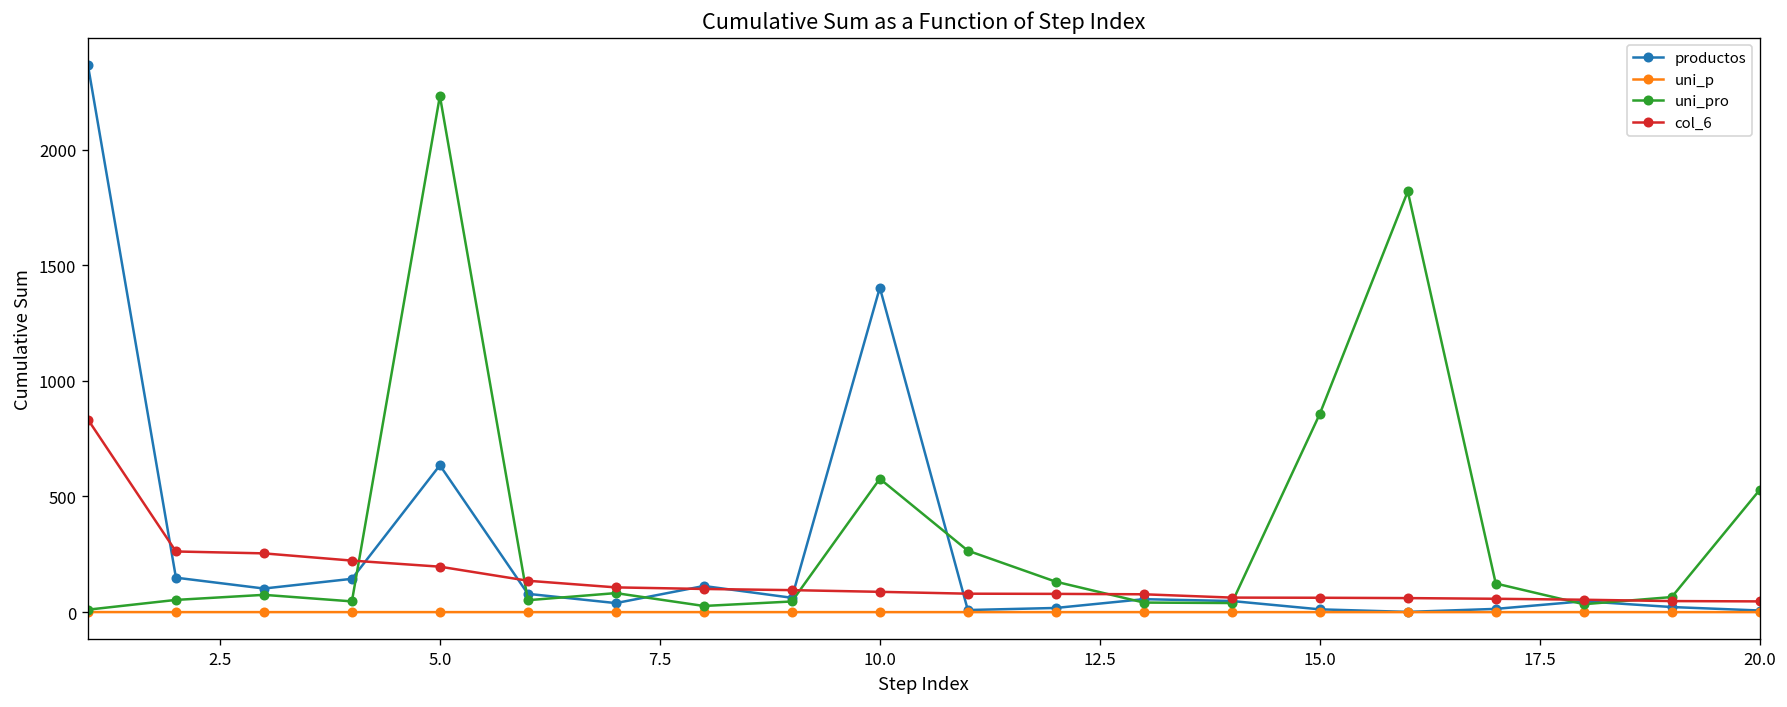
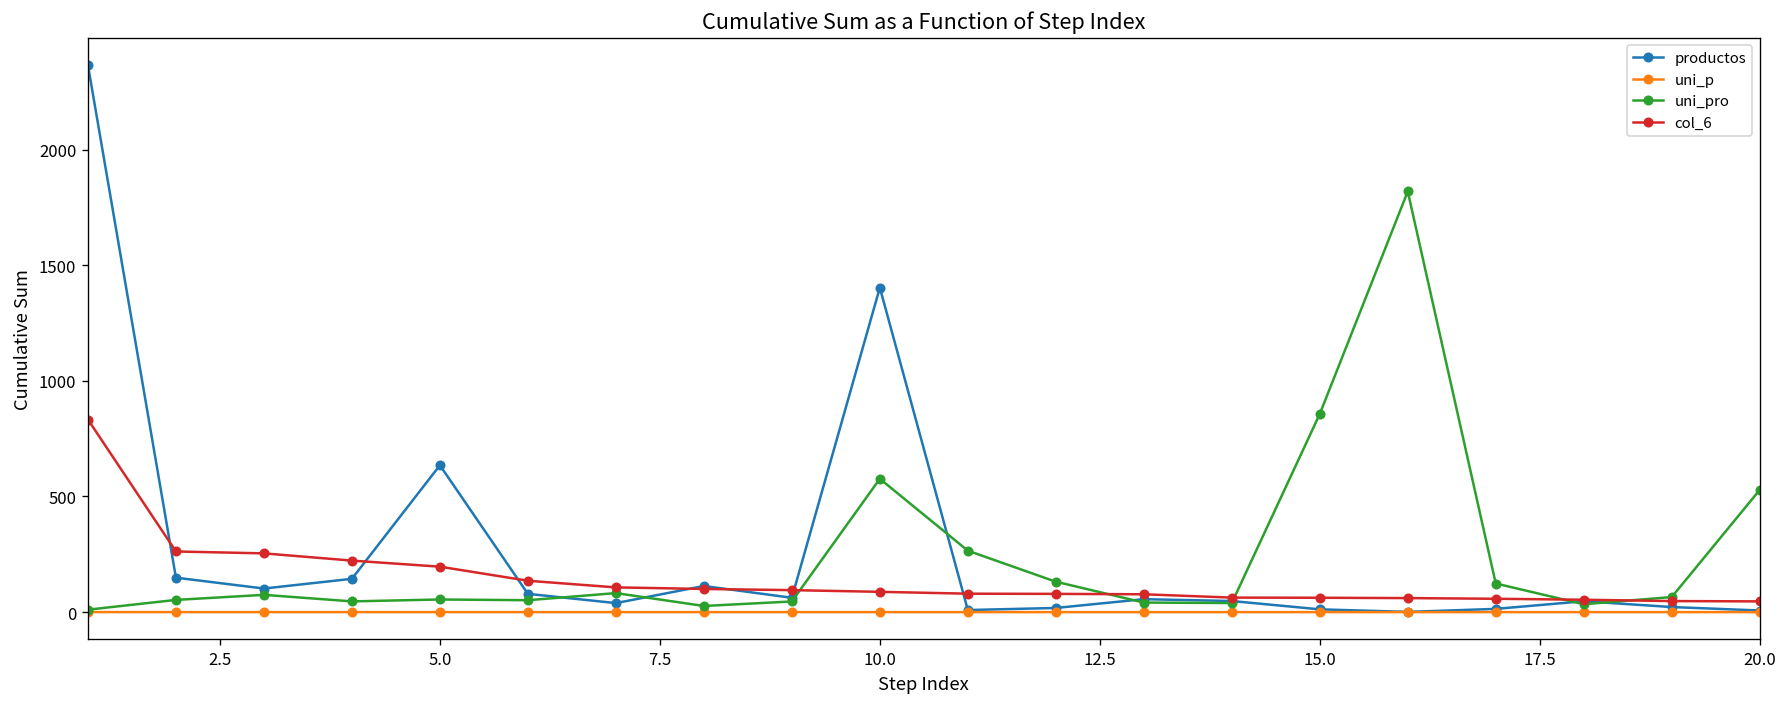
  {
    "productos": {
      "5.0": 640,
      "10.0": 1400
    },
    "uni_p": {
      "5.0": 0,
      "10.0": 0
    },
    "uni_pro": {
-     "5.0": 2230,
+     "5.0": 50,
      "10.0": 580,
      "15.0": 860,
      "20.0": 530
    },
    "col_6": {
      "5.0": 200,
      "10.0": 90,
      "15.0": 60,
      "20.0": 50
    }
  }
